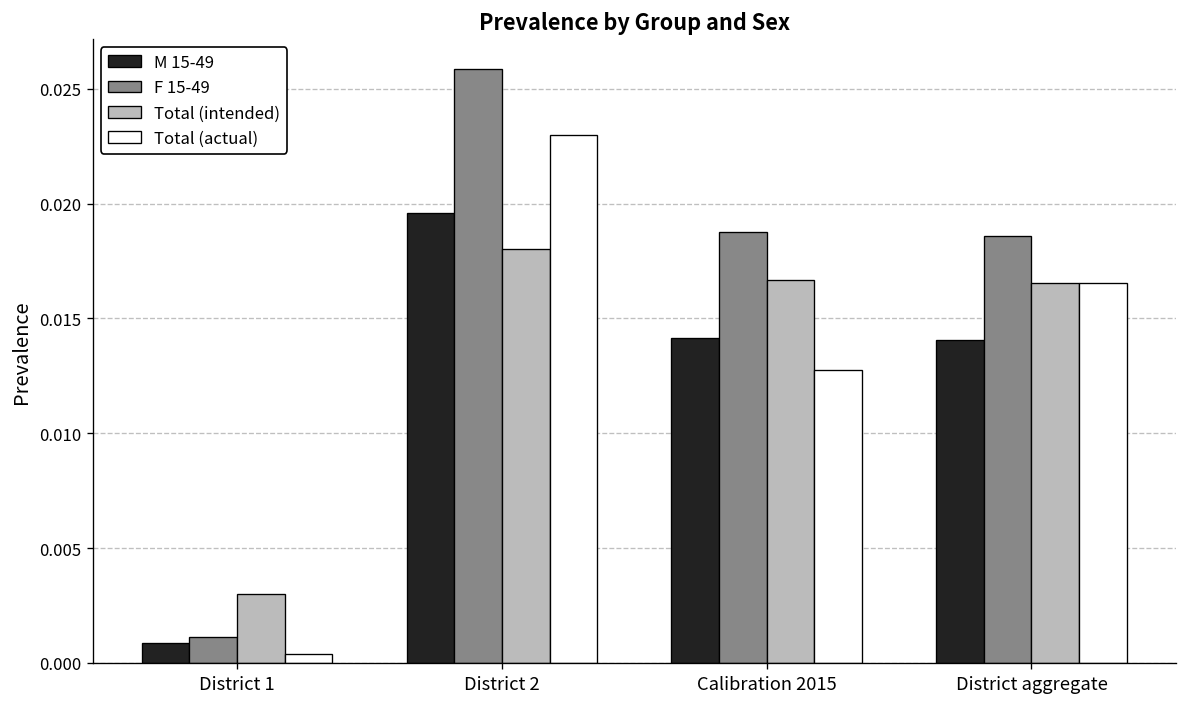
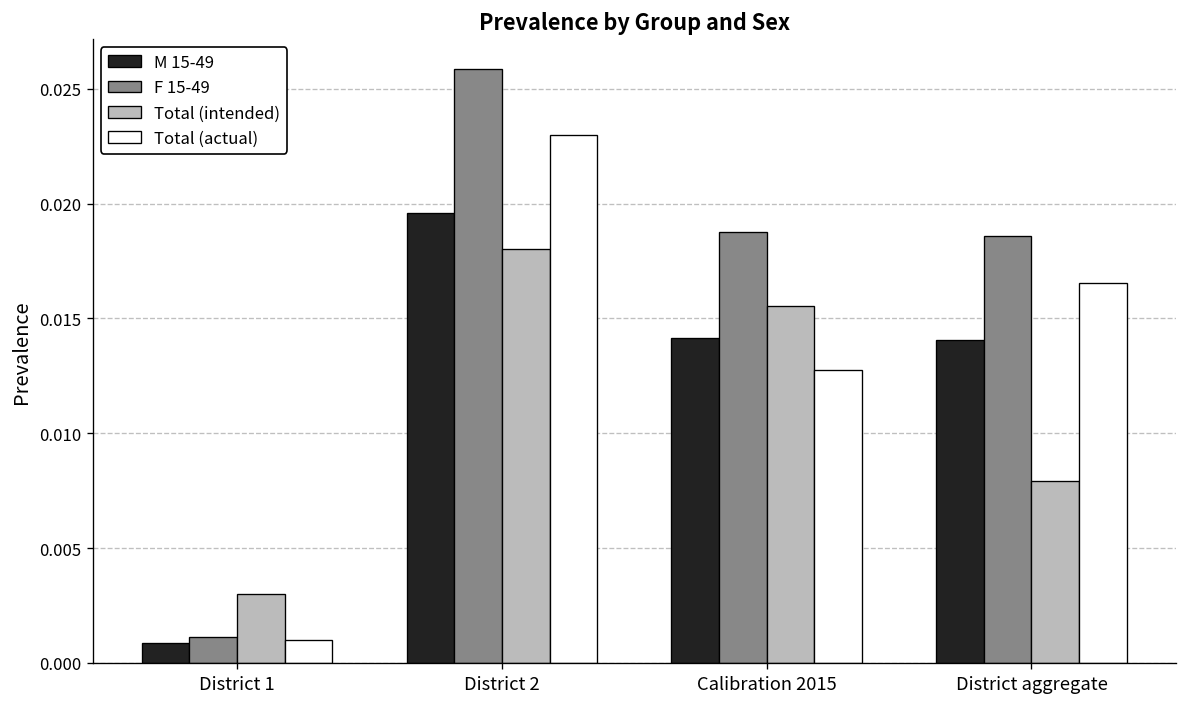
  {
    "M 15-49": {
      "District 1": 0.0008,
      "District 2": 0.0196,
      "Calibration 2015": 0.0142,
      "District aggregate": 0.0141
    },
    "F 15-49": {
      "District 1": 0.0011,
      "District 2": 0.0259,
      "Calibration 2015": 0.0188,
      "District aggregate": 0.0186
    },
    "Total (intended)": {
      "District 1": 0.0030,
      "District 2": 0.0180,
-     "Calibration 2015": 0.0167,
-     "District aggregate": 0.0165
+     "Calibration 2015": 0.0156,
+     "District aggregate": 0.0079
    },
    "Total (actual)": {
-     "District 1": 0.0004,
+     "District 1": 0.0010,
      "District 2": 0.0230,
      "Calibration 2015": 0.0127,
      "District aggregate": 0.0165
    }
  }
